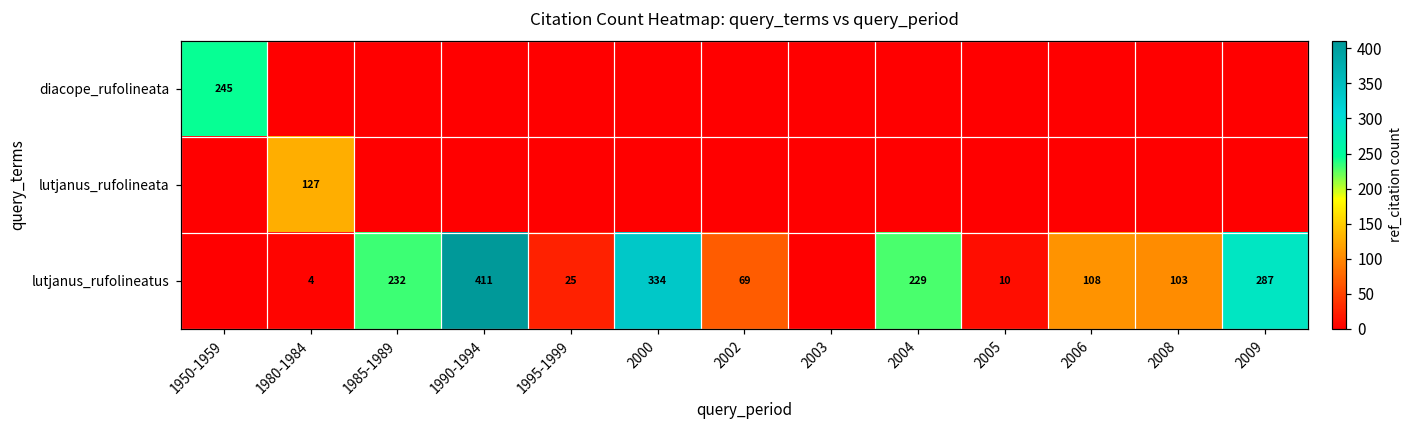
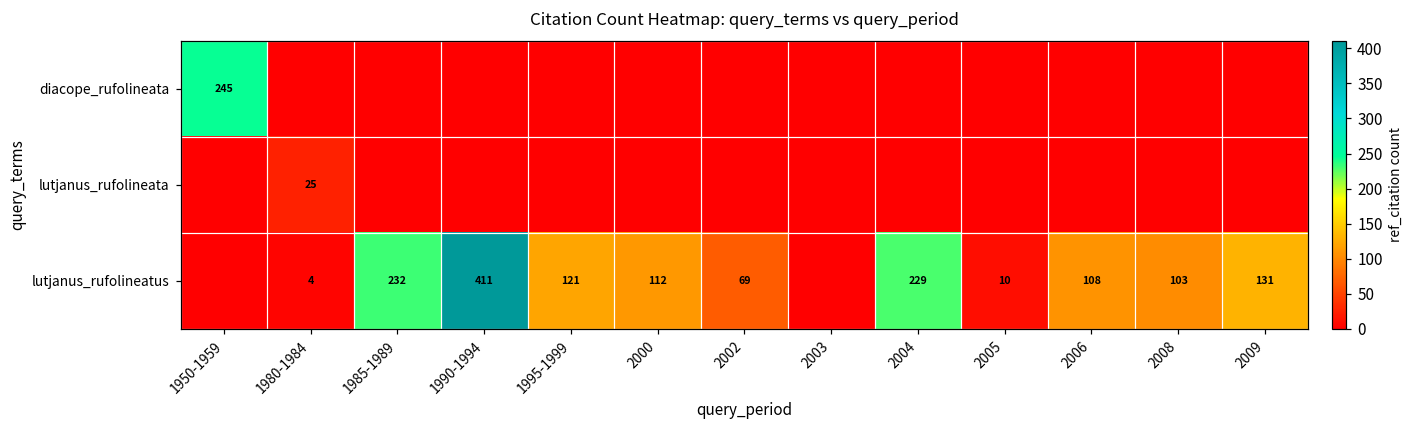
  {
    "diacope_rufolineata": {
      "1950-1959": 245
    },
    "lutjanus_rufolineata": {
-     "1980-1984": 127
+     "1980-1984": 25
    },
    "lutjanus_rufolineatus": {
      "1980-1984": 4,
      "1985-1989": 232,
      "1990-1994": 411,
-     "1995-1999": 25,
-     "2000": 334,
+     "1995-1999": 121,
+     "2000": 112,
      "2002": 69,
      "2004": 229,
      "2005": 10,
      "2006": 108,
      "2008": 103,
-     "2009": 287
+     "2009": 131
    }
  }
